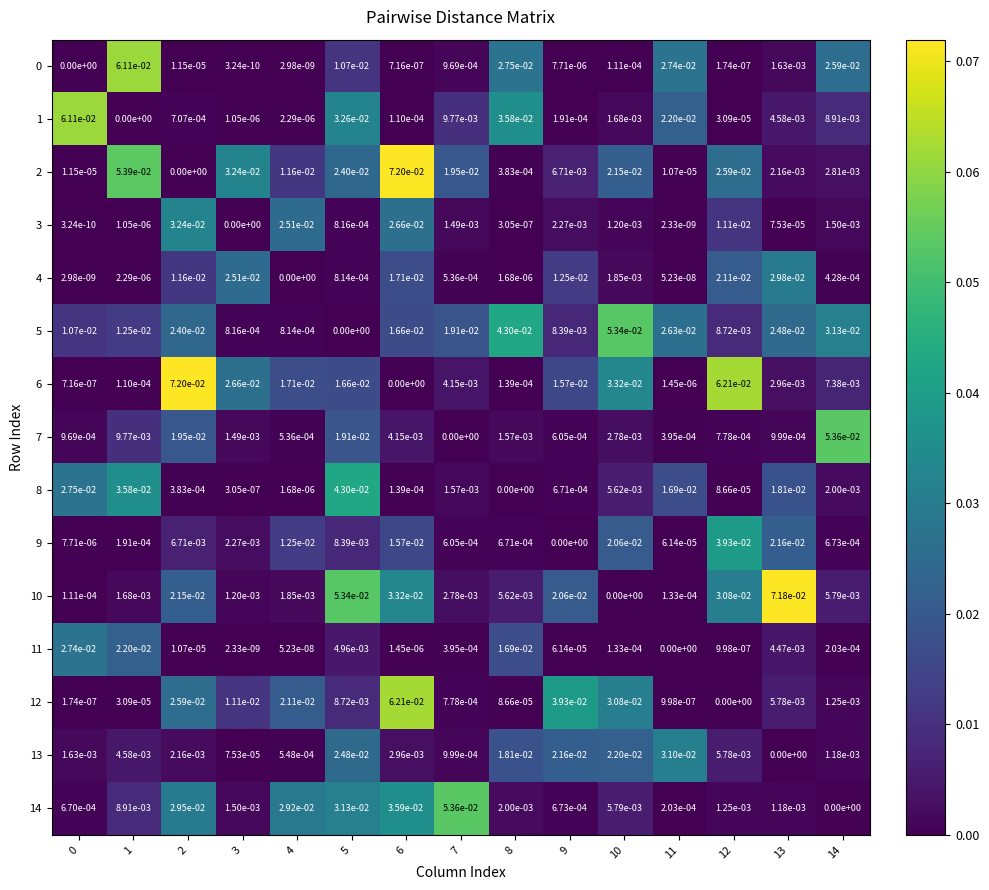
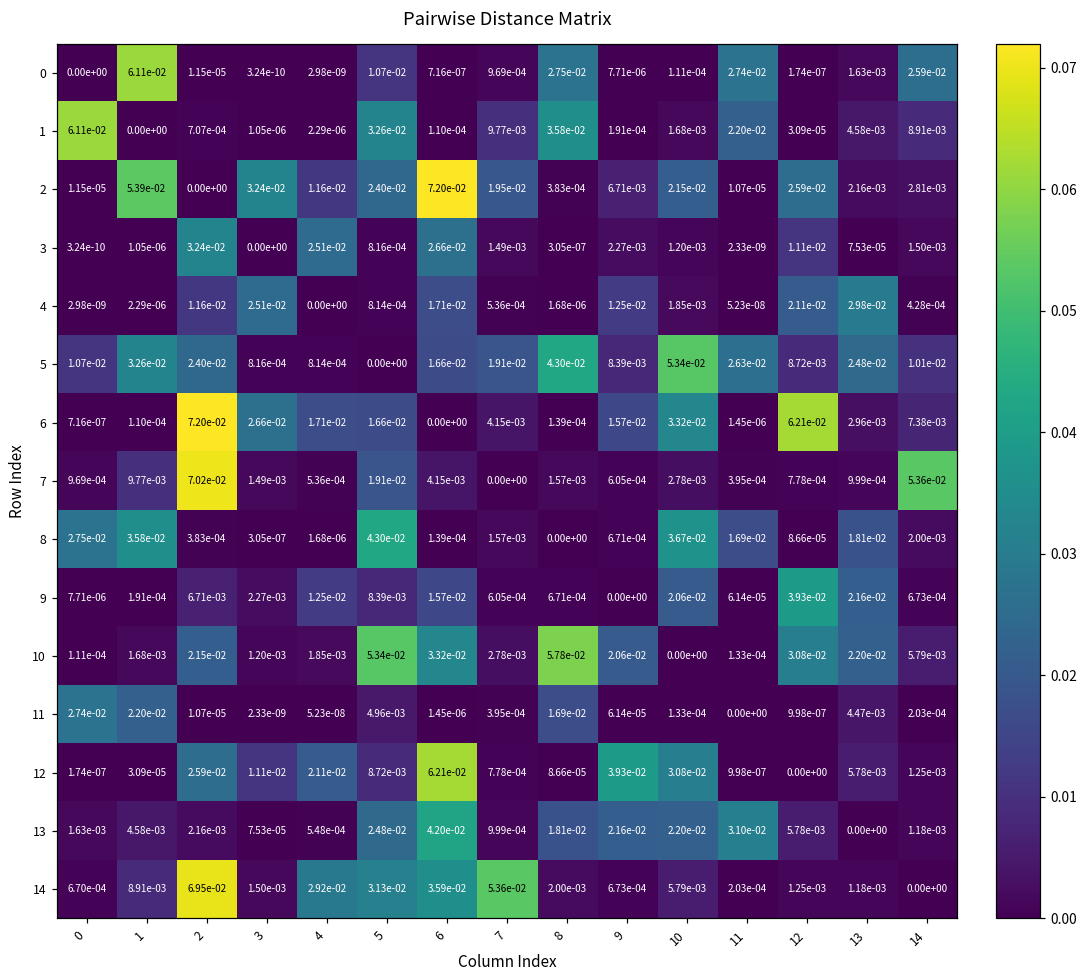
  {
    "5": {
      "0": "1.07e-02",
-     "1": "1.25e-02",
+     "1": "3.26e-02",
      "2": "2.40e-02",
      "3": "8.16e-04",
      "4": "8.14e-04",
      "5": "0.00e+00",
      "6": "1.66e-02",
      "7": "1.91e-02",
      "8": "4.30e-02",
      "9": "8.39e-03",
      "10": "5.34e-02",
      "11": "2.63e-02",
      "12": "8.72e-03",
      "13": "2.48e-02",
-     "14": "3.13e-02"
+     "14": "1.01e-02"
    },
    "7": {
      "0": "9.69e-04",
      "1": "9.77e-03",
-     "2": "1.95e-02",
+     "2": "7.02e-02",
      "3": "1.49e-03",
      "4": "5.36e-04",
      "5": "1.91e-02",
      "6": "4.15e-03",
      "7": "0.00e+00",
      "8": "1.57e-03",
      "9": "6.05e-04",
      "10": "2.78e-03",
      "11": "3.95e-04",
      "12": "7.78e-04",
      "13": "9.99e-04",
      "14": "5.36e-02"
    },
    "8": {
      "0": "2.75e-02",
      "1": "3.58e-02",
      "2": "3.83e-04",
      "3": "3.05e-07",
      "4": "1.68e-06",
      "5": "4.30e-02",
      "6": "1.39e-04",
      "7": "1.57e-03",
      "8": "0.00e+00",
      "9": "6.71e-04",
-     "10": "5.62e-03",
+     "10": "3.67e-02",
      "11": "1.69e-02",
      "12": "8.66e-05",
      "13": "1.81e-02",
      "14": "2.00e-03"
    },
    "10": {
      "0": "1.11e-04",
      "1": "1.68e-03",
      "2": "2.15e-02",
      "3": "1.20e-03",
      "4": "1.85e-03",
      "5": "5.34e-02",
      "6": "3.32e-02",
      "7": "2.78e-03",
-     "8": "5.62e-03",
+     "8": "5.78e-02",
      "9": "2.06e-02",
      "10": "0.00e+00",
      "11": "1.33e-04",
      "12": "3.08e-02",
-     "13": "7.18e-02",
+     "13": "2.20e-02",
      "14": "5.79e-03"
    },
    "13": {
      "0": "1.63e-03",
      "1": "4.58e-03",
      "2": "2.16e-03",
      "3": "7.53e-05",
      "4": "5.48e-04",
      "5": "2.48e-02",
-     "6": "2.96e-03",
+     "6": "4.20e-02",
      "7": "9.99e-04",
      "8": "1.81e-02",
      "9": "2.16e-02",
      "10": "2.20e-02",
      "11": "3.10e-02",
      "12": "5.78e-03",
      "13": "0.00e+00",
      "14": "1.18e-03"
    },
    "14": {
      "0": "6.70e-04",
      "1": "8.91e-03",
-     "2": "2.95e-02",
+     "2": "6.95e-02",
      "3": "1.50e-03",
      "4": "2.92e-02",
      "5": "3.13e-02",
      "6": "3.59e-02",
      "7": "5.36e-02",
      "8": "2.00e-03",
      "9": "6.73e-04",
      "10": "5.79e-03",
      "11": "2.03e-04",
      "12": "1.25e-03",
      "13": "1.18e-03",
      "14": "0.00e+00"
    }
  }
